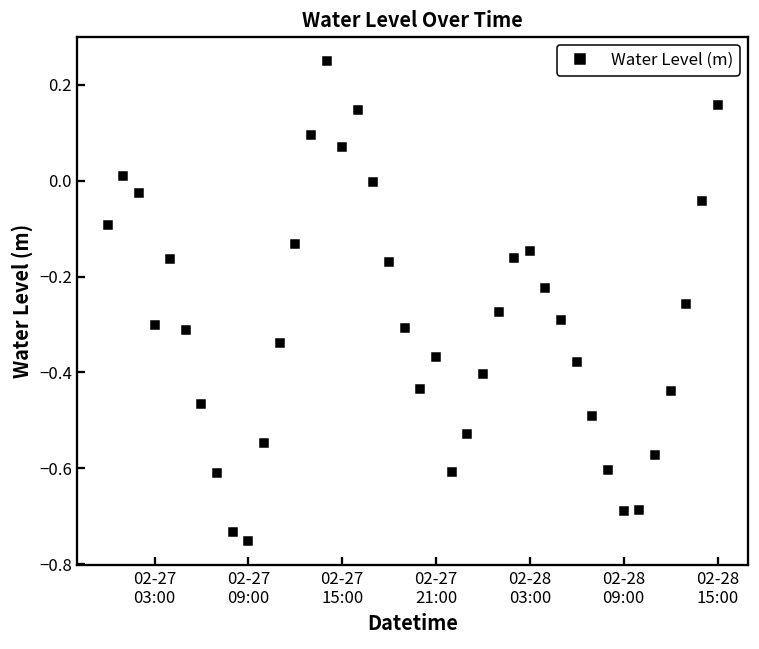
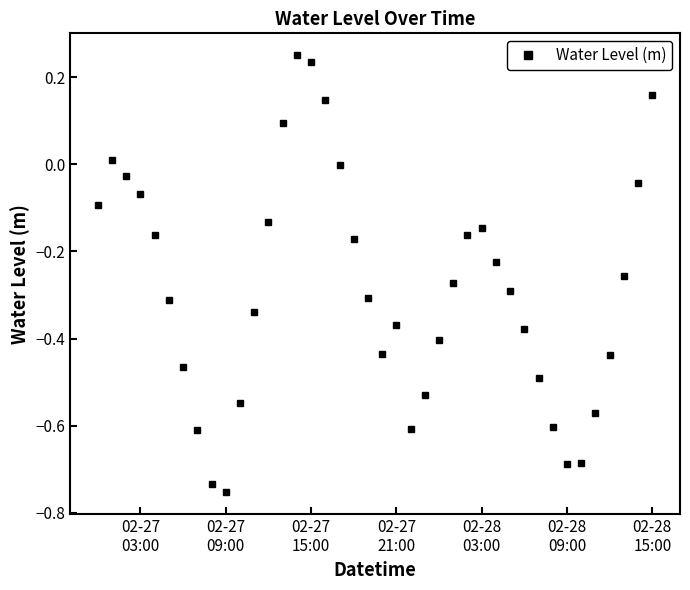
  {
-   "02-27 03:00": -0.30,
+   "02-27 03:00": -0.07,
    "02-27 09:00": -0.75,
-   "02-27 15:00": 0.07,
+   "02-27 15:00": 0.23,
    "02-27 21:00": -0.37,
    "02-28 03:00": -0.15,
    "02-28 09:00": -0.69,
    "02-28 15:00": 0.16
  }
